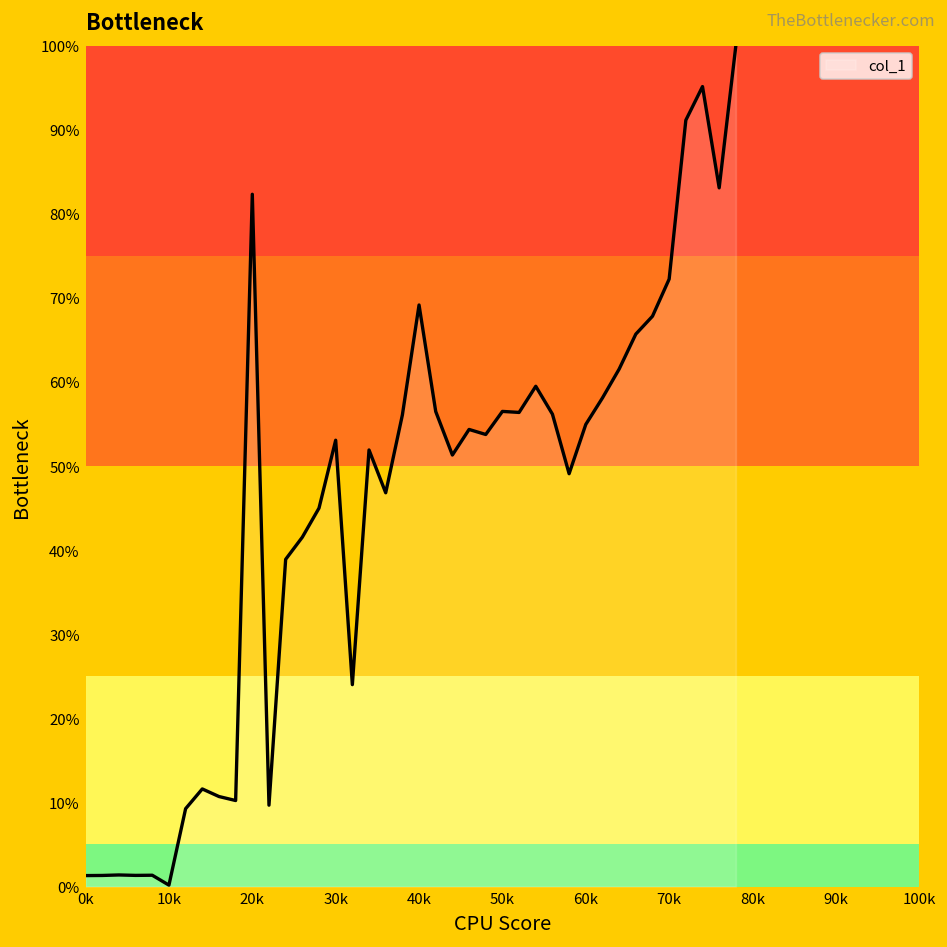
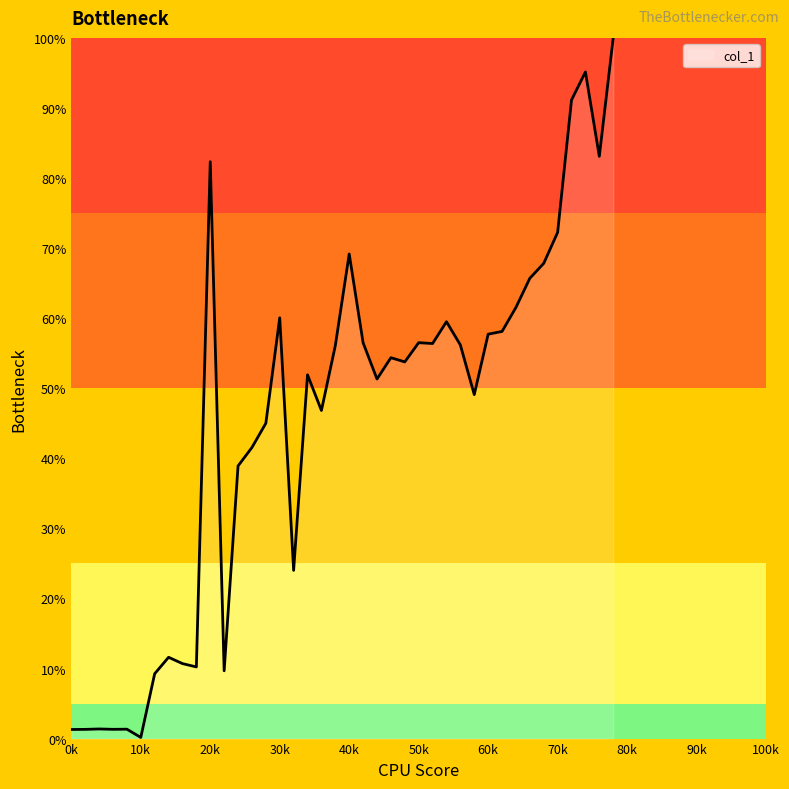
  {
    "0k": "1%",
    "10k": "0%",
    "20k": "82%",
-   "30k": "53%",
+   "30k": "60%",
    "40k": "69%",
    "50k": "57%",
-   "60k": "55%",
+   "60k": "58%",
    "70k": "72%"
  }
